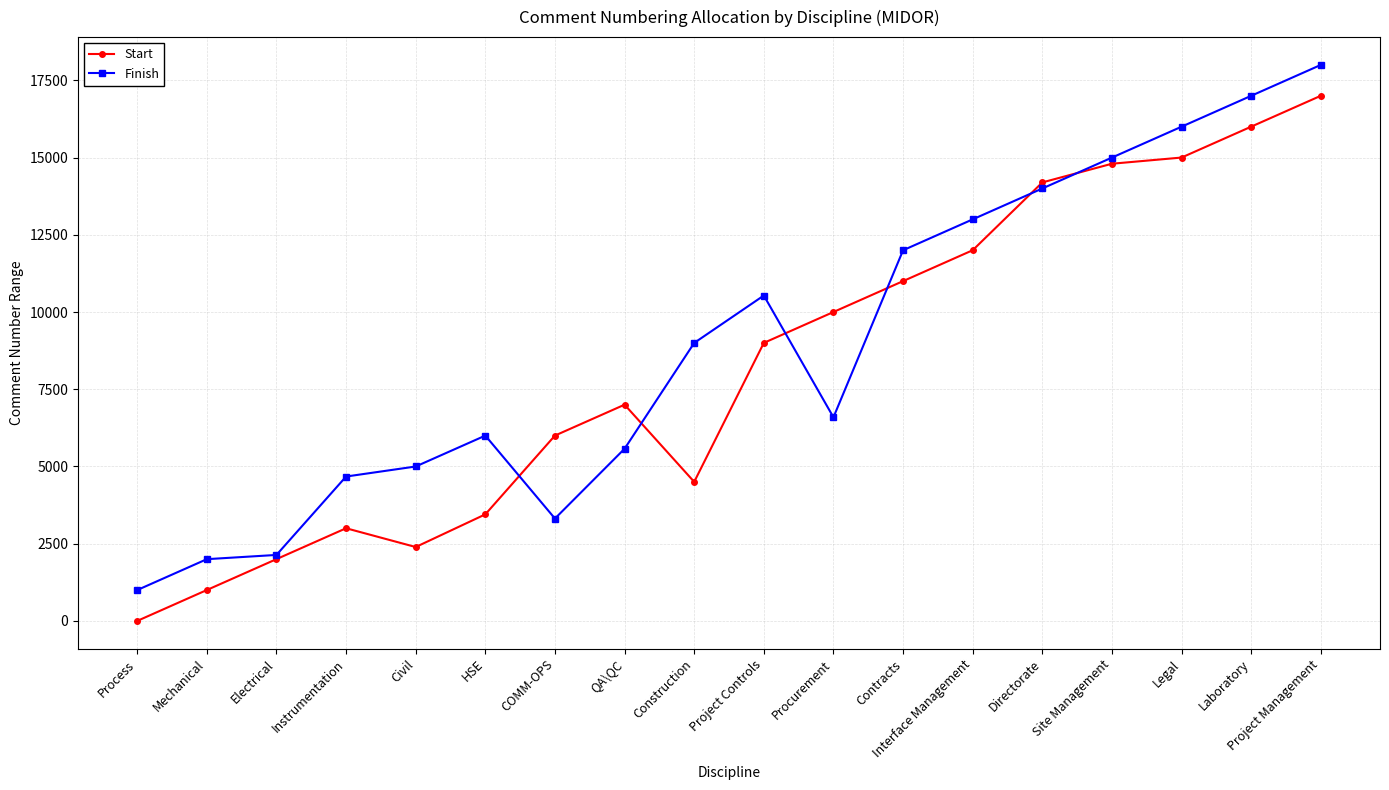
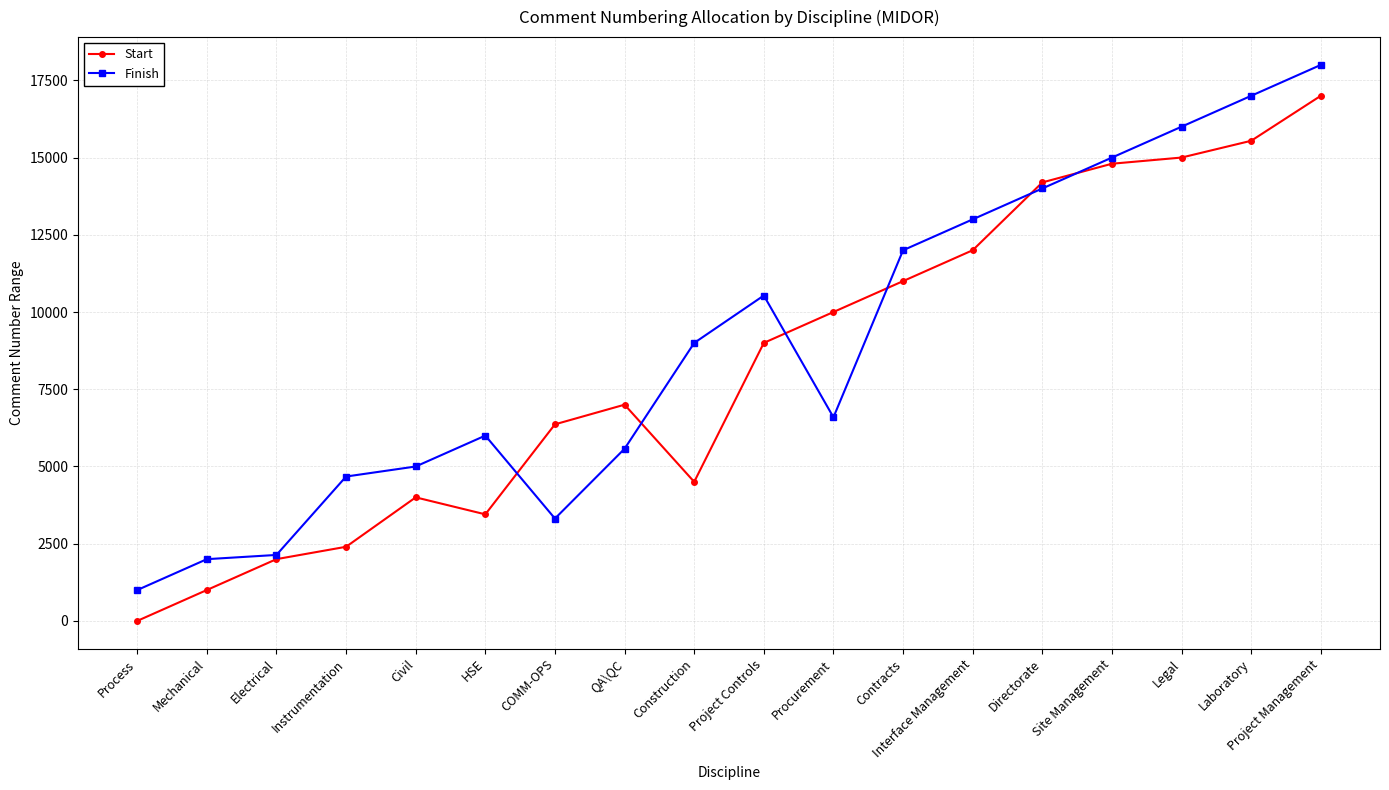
  {
    "Start": {
      "Process": 0,
      "Mechanical": 1000,
      "Electrical": 2000,
-     "Instrumentation": 3000,
-     "Civil": 2400,
+     "Instrumentation": 2400,
+     "Civil": 4000,
      "HSE": 3500,
-     "COMM-OPS": 6000,
+     "COMM-OPS": 6400,
      "QA\\QC": 7000,
      "Construction": 4500,
      "Project Controls": 9000,
      "Procurement": 10000,
      "Contracts": 11000,
      "Interface Management": 12000,
      "Directorate": 14200,
      "Site Management": 14800,
      "Legal": 15000,
-     "Laboratory": 16000,
+     "Laboratory": 15500,
      "Project Management": 17000
    },
    "Finish": {
      "Process": 1000,
      "Mechanical": 2000,
      "Electrical": 2100,
      "Instrumentation": 4700,
      "Civil": 5000,
      "HSE": 6000,
      "COMM-OPS": 3300,
      "QA\\QC": 5600,
      "Construction": 9000,
      "Project Controls": 10500,
      "Procurement": 6600,
      "Contracts": 12000,
      "Interface Management": 13000,
      "Directorate": 14000,
      "Site Management": 15000,
      "Legal": 16000,
      "Laboratory": 17000,
      "Project Management": 18000
    }
  }
